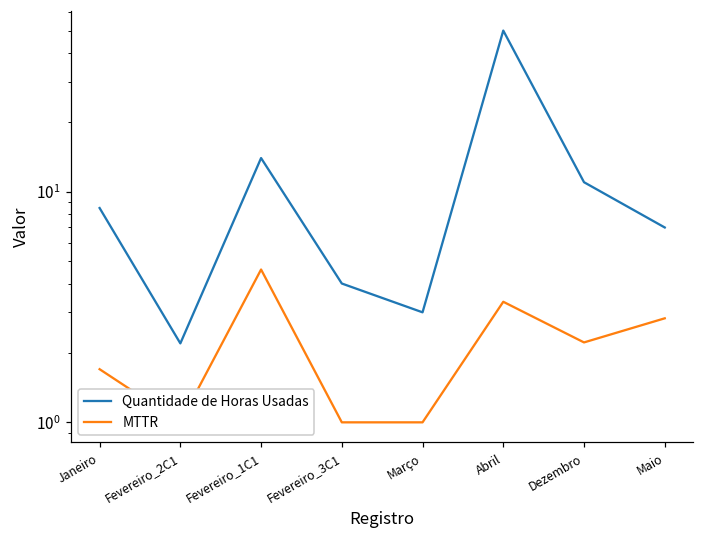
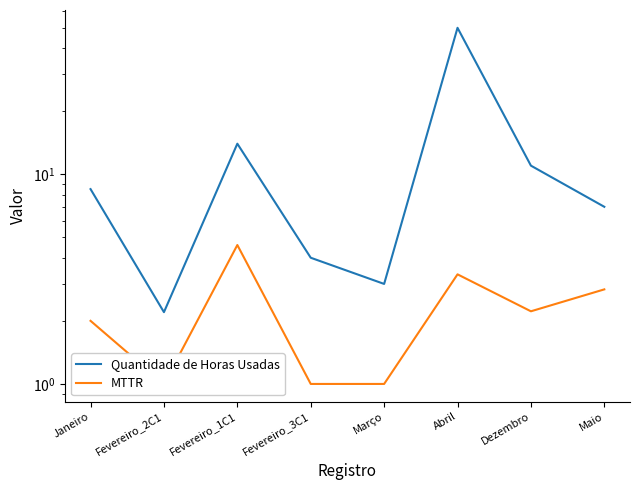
  {
    "Quantidade de Horas Usadas": {
      "Janeiro": 8.5,
      "Fevereiro_2C1": 2.2,
      "Fevereiro_1C1": 14,
      "Fevereiro_3C1": 4.0,
      "Março": 3.0,
      "Abril": 50,
      "Dezembro": 11,
      "Maio": 7.0
    },
    "MTTR": {
-     "Janeiro": 1.7,
+     "Janeiro": 2.0,
      "Fevereiro_1C1": 4.6,
      "Fevereiro_3C1": 1.0,
      "Março": 1.0,
      "Abril": 3.3,
      "Dezembro": 2.2,
      "Maio": 2.8
    }
  }
